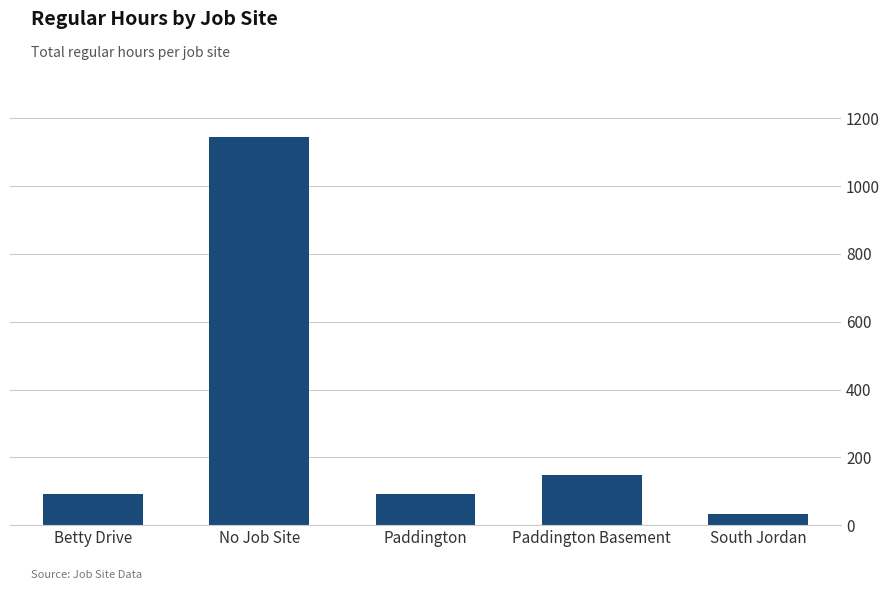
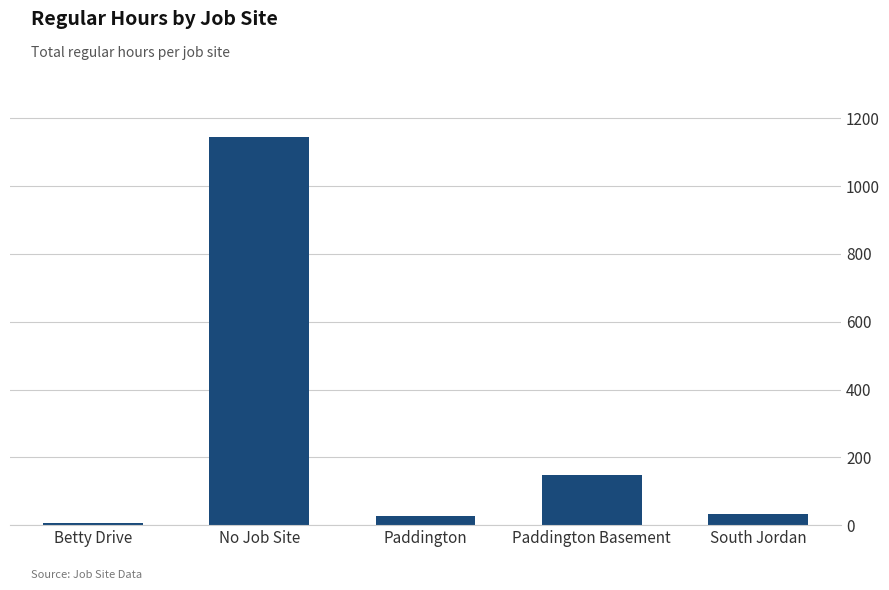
  {
-   "Betty Drive": 90,
+   "Betty Drive": 10,
    "No Job Site": 1140,
-   "Paddington": 90,
+   "Paddington": 30,
    "Paddington Basement": 150,
    "South Jordan": 30
  }
